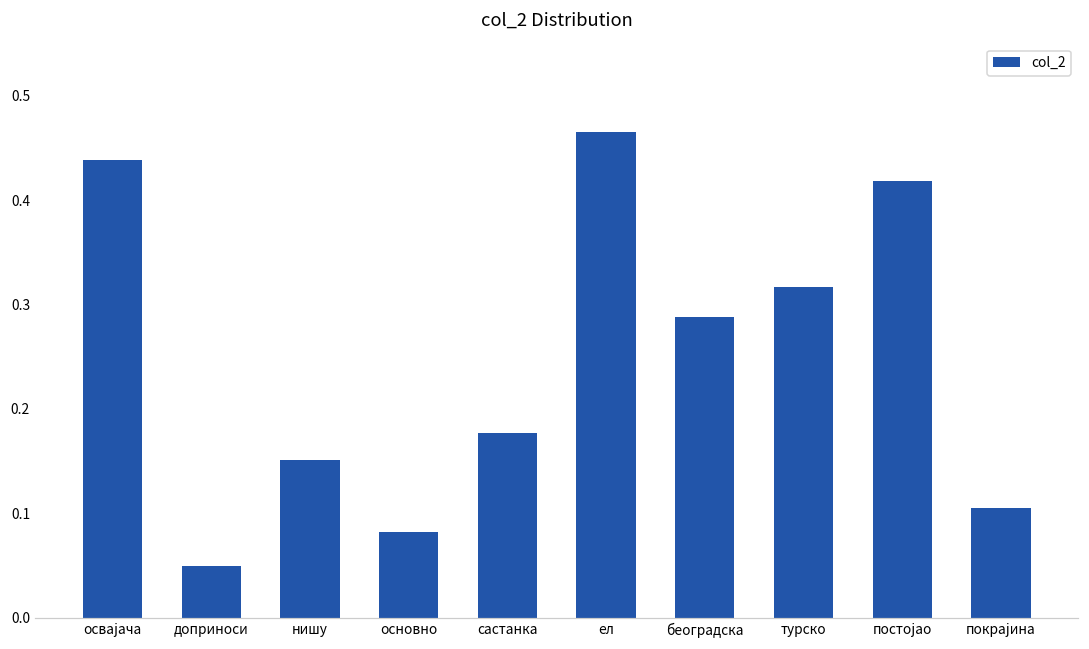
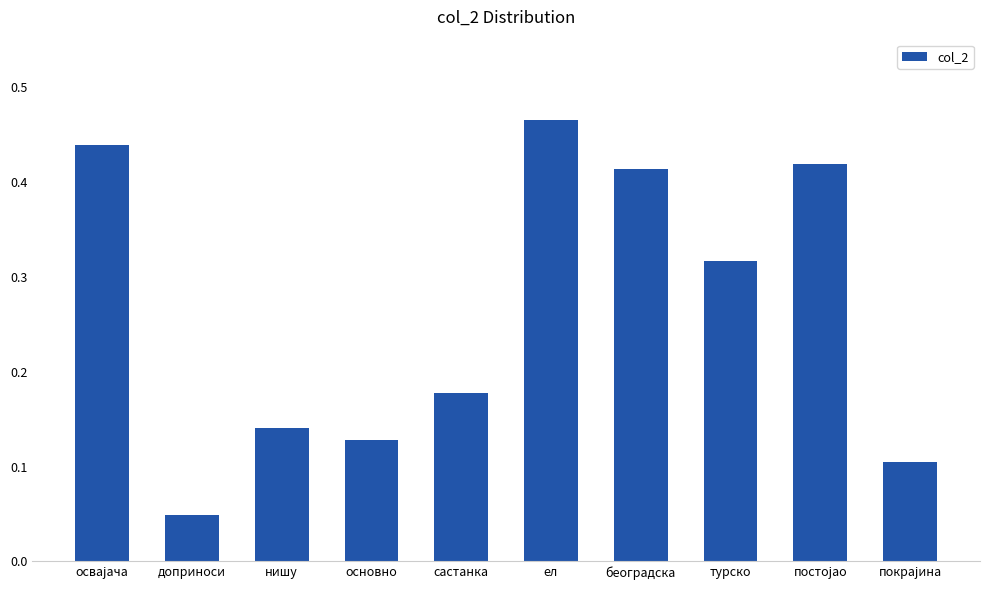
  {
    "освајача": 0.44,
    "доприноси": 0.05,
-   "нишу": 0.15,
-   "основно": 0.08,
+   "нишу": 0.14,
+   "основно": 0.13,
    "састанка": 0.18,
    "ел": 0.47,
-   "београдска": 0.29,
+   "београдска": 0.41,
    "турско": 0.32,
    "постојао": 0.42,
    "покрајина": 0.11
  }
